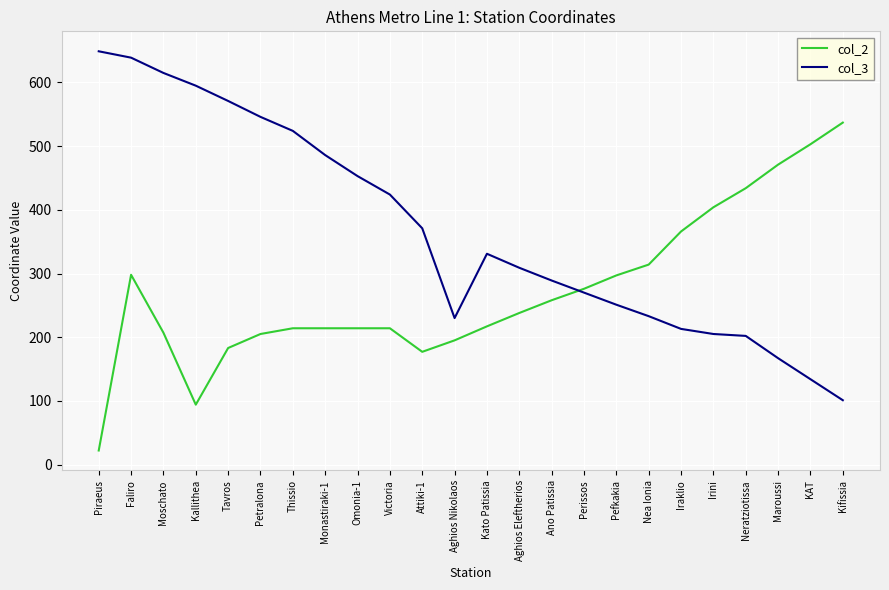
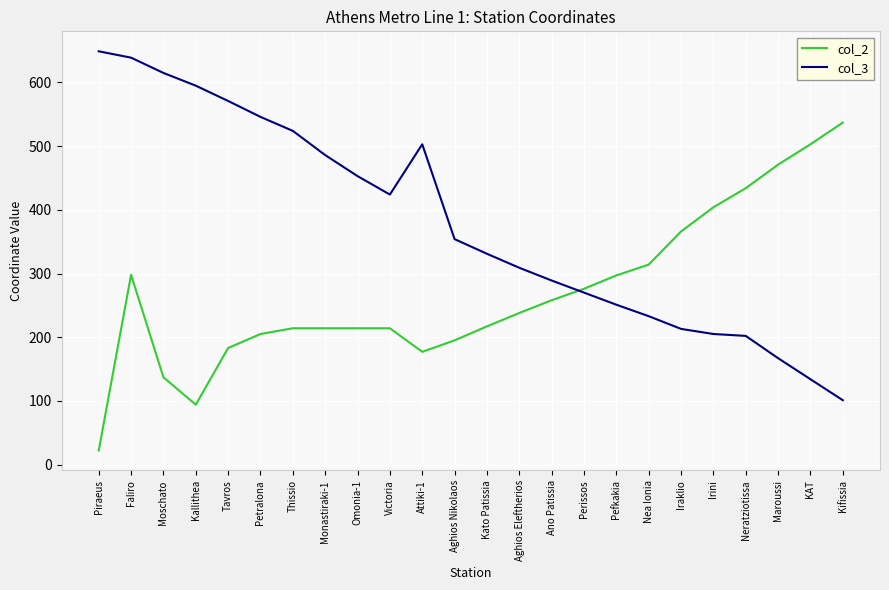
  {
    "col_2": {
      "Piraeus": 20,
      "Faliro": 300,
-     "Moschato": 210,
+     "Moschato": 140,
      "Kallithea": 90,
      "Tavros": 180,
      "Petralona": 210,
      "Thissio": 210,
      "Monastiraki-1": 210,
      "Omonia-1": 210,
      "Victoria": 210,
      "Attiki-1": 180,
      "Aghios Nikolaos": 200,
      "Kato Patissia": 220,
      "Aghios Eleftherios": 240,
      "Ano Patissia": 260,
      "Perissos": 280,
      "Pefkakia": 300,
      "Nea Ionia": 310,
      "Iraklio": 370,
      "Irini": 400,
      "Neratziotissa": 430,
      "Maroussi": 470,
      "KAT": 500,
      "Kifissia": 540
    },
    "col_3": {
      "Piraeus": 650,
      "Faliro": 640,
      "Moschato": 620,
      "Kallithea": 600,
      "Tavros": 570,
      "Petralona": 550,
      "Thissio": 520,
      "Monastiraki-1": 490,
      "Omonia-1": 450,
      "Victoria": 420,
-     "Attiki-1": 370,
-     "Aghios Nikolaos": 230,
+     "Attiki-1": 500,
+     "Aghios Nikolaos": 350,
      "Kato Patissia": 330,
      "Aghios Eleftherios": 310,
      "Ano Patissia": 290,
      "Perissos": 270,
      "Pefkakia": 250,
      "Nea Ionia": 230,
      "Iraklio": 210,
      "Irini": 210,
      "Neratziotissa": 200,
      "Maroussi": 170,
      "KAT": 130,
      "Kifissia": 100
    }
  }
